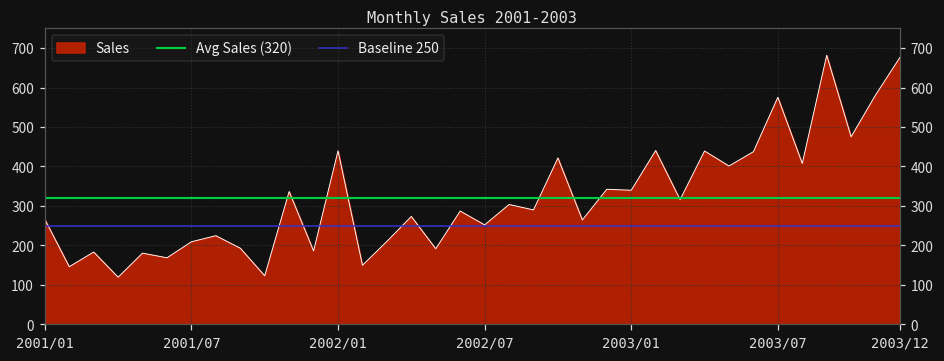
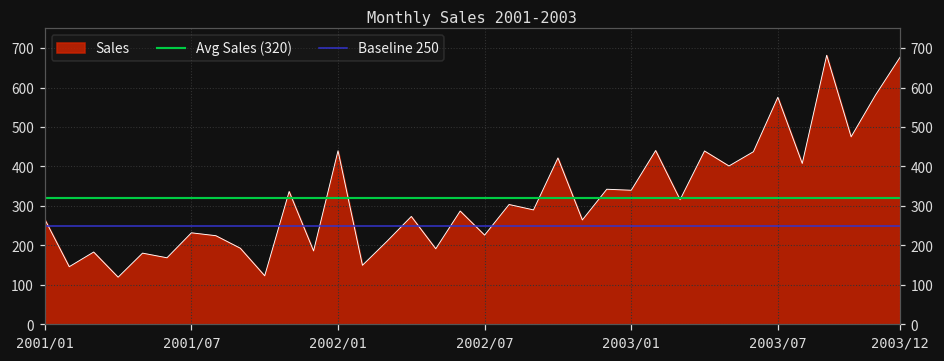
  {
    "2001/01": 270,
-   "2001/07": 210,
+   "2001/07": 230,
    "2002/01": 440,
-   "2002/07": 250,
+   "2002/07": 230,
    "2003/01": 340,
    "2003/07": 580,
    "2003/12": 680
  }
